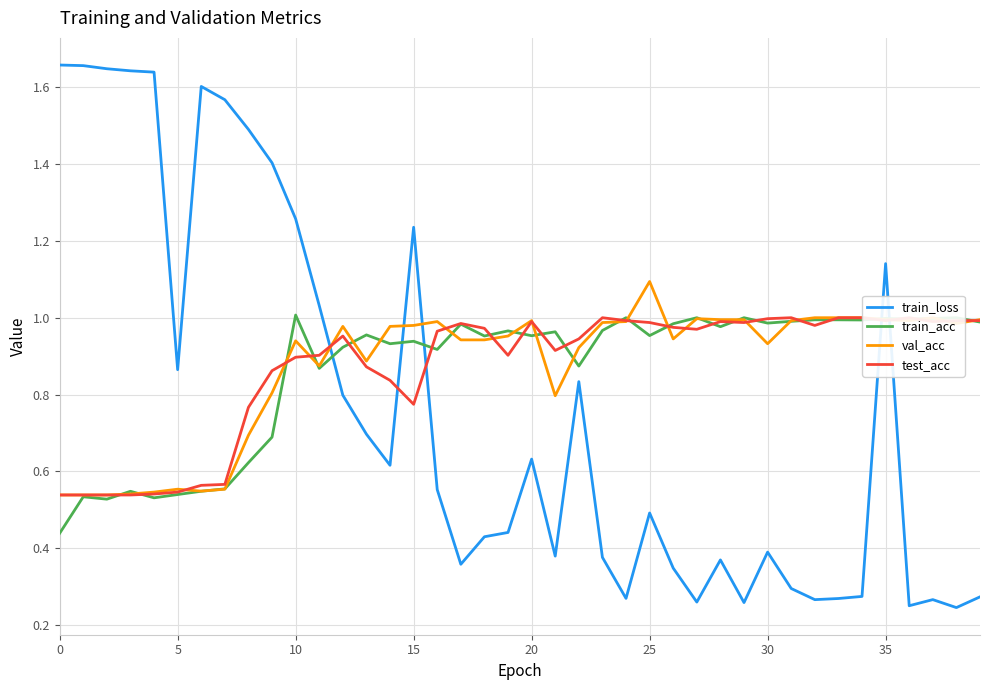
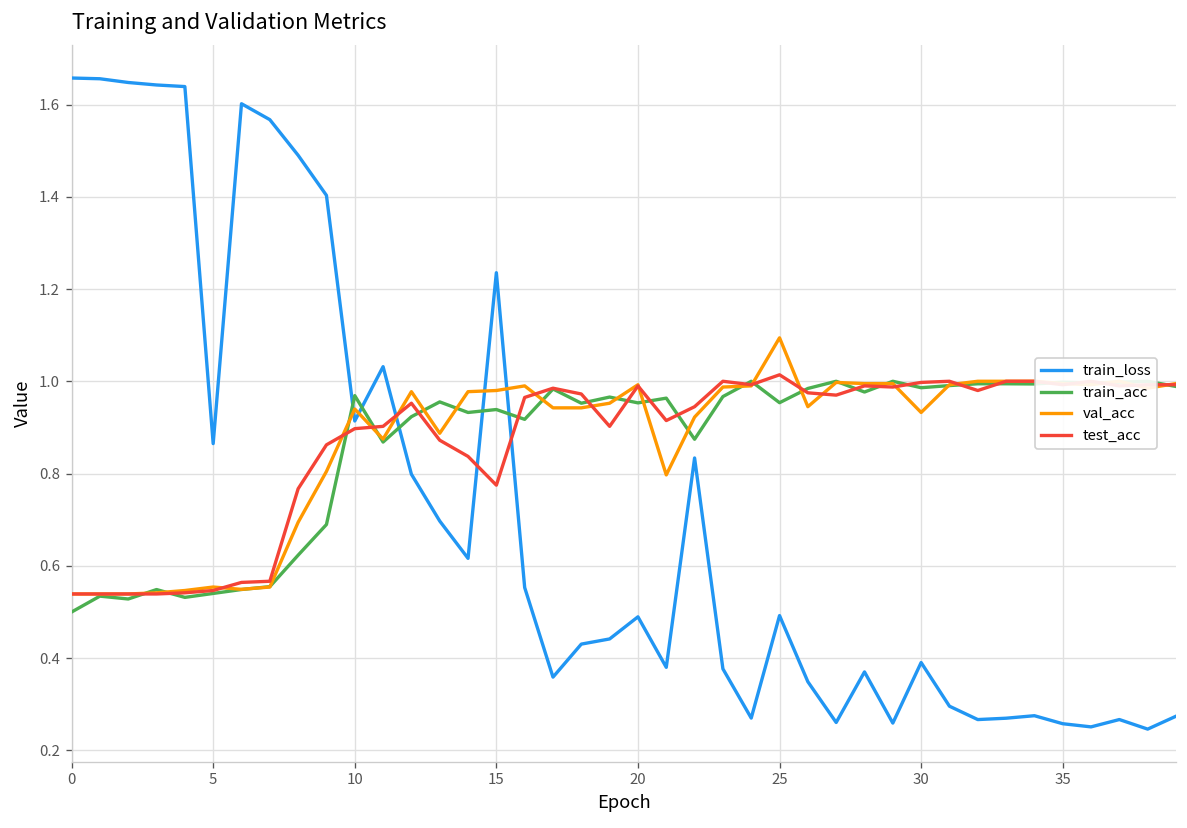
  {
    "train_loss": {
      "0": 1.66,
      "5": 0.86,
-     "10": 1.26,
+     "10": 0.91,
      "15": 1.24,
-     "20": 0.63,
+     "20": 0.49,
      "25": 0.49,
      "30": 0.39,
-     "35": 1.14
+     "35": 0.26
    },
    "train_acc": {
-     "0": 0.44,
-     "10": 1.01,
+     "0": 0.50,
+     "10": 0.97,
      "15": 0.94,
      "20": 0.95,
      "25": 0.95,
      "30": 0.99
    },
    "val_acc": {
      "5": 0.55,
      "10": 0.94,
      "15": 0.98,
      "25": 1.09,
      "30": 0.93
    },
    "test_acc": {
      "10": 0.90,
      "15": 0.77,
-     "25": 0.99,
+     "25": 1.01,
      "30": 1.00
    }
  }
